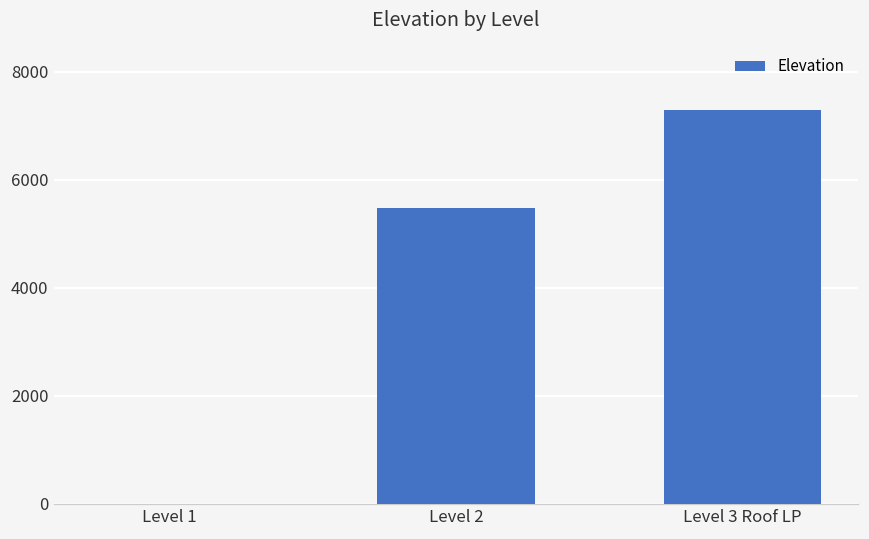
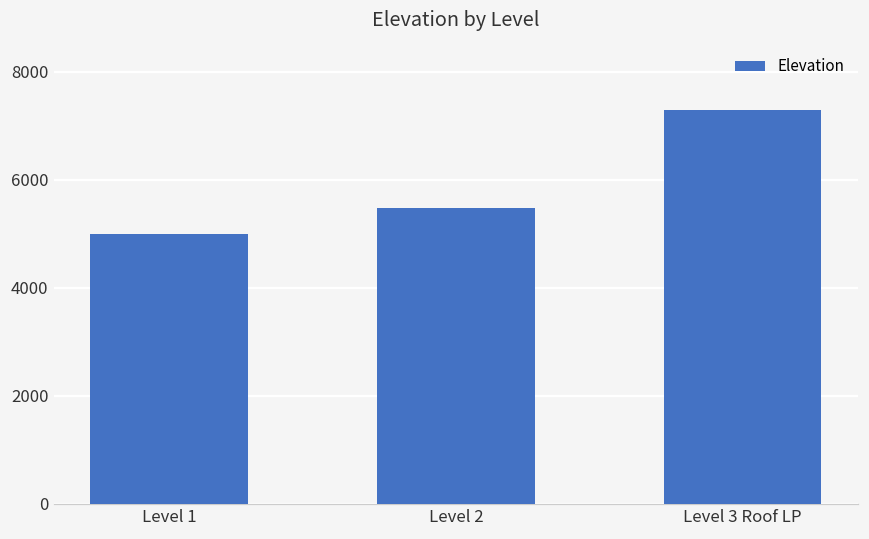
  {
-   "Level 1": 0,
+   "Level 1": 5000,
    "Level 2": 5500,
    "Level 3 Roof LP": 7300
  }
